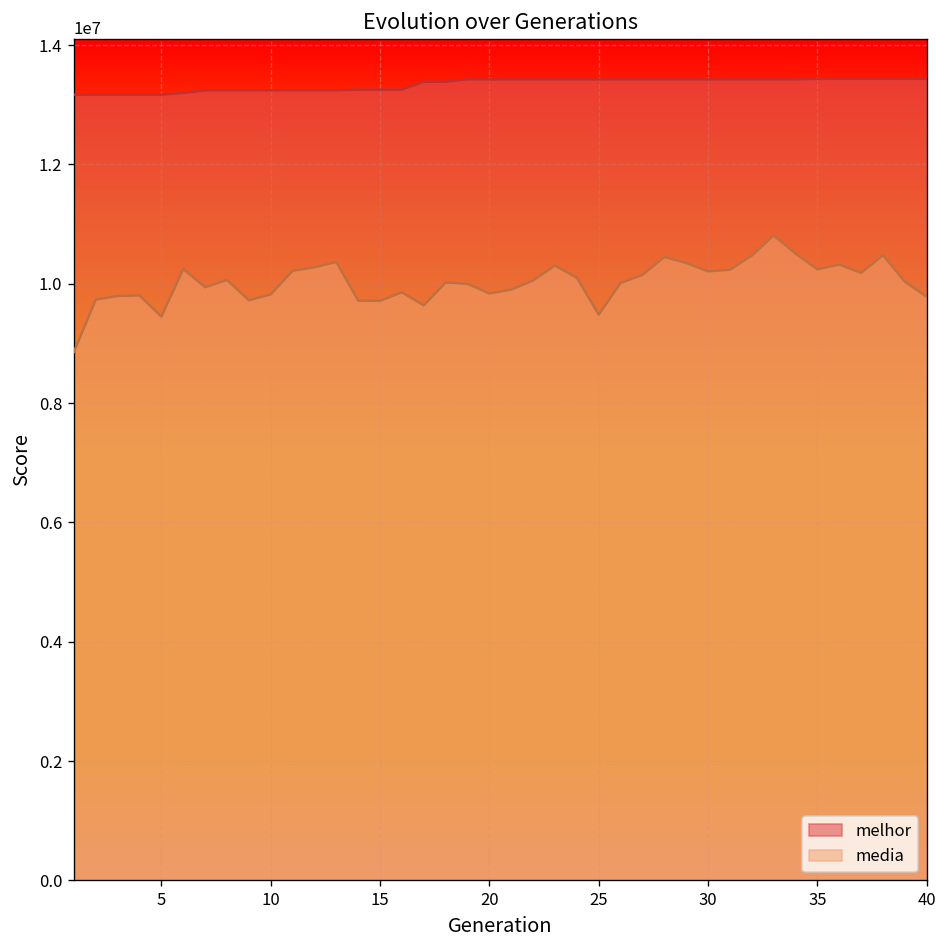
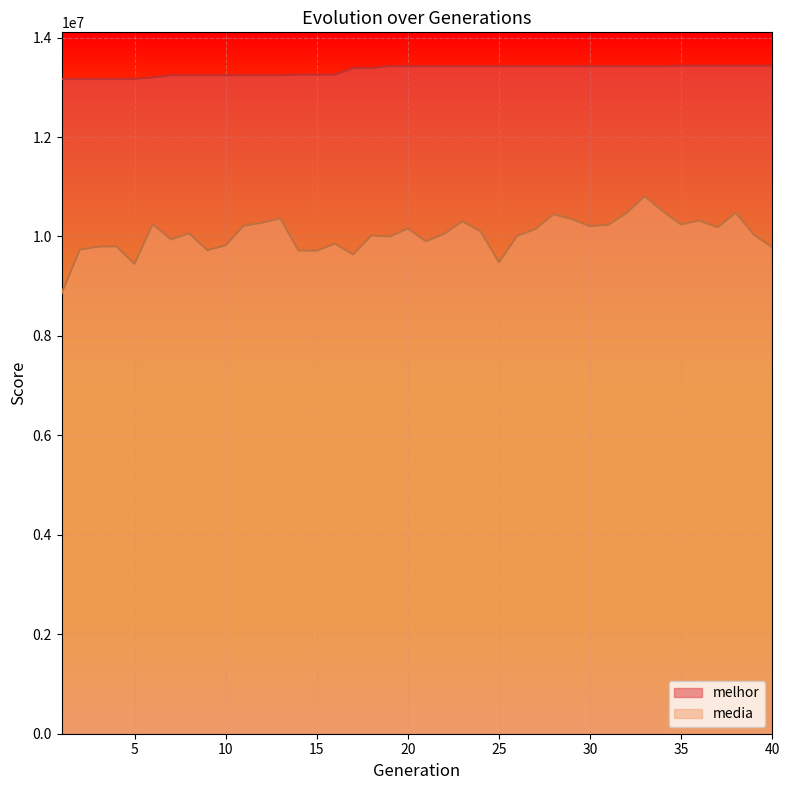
  {
    "melhor": {
      "5": 13200000,
      "10": 13200000,
      "15": 13300000,
      "20": 13400000,
      "25": 13400000,
      "30": 13400000,
      "35": 13400000,
      "40": 13400000
    },
    "media": {
      "5": 9400000,
      "10": 9800000,
      "15": 9700000,
-     "20": 9800000,
+     "20": 10200000,
      "25": 9500000,
      "30": 10200000,
      "35": 10200000,
      "40": 9800000
    }
  }
